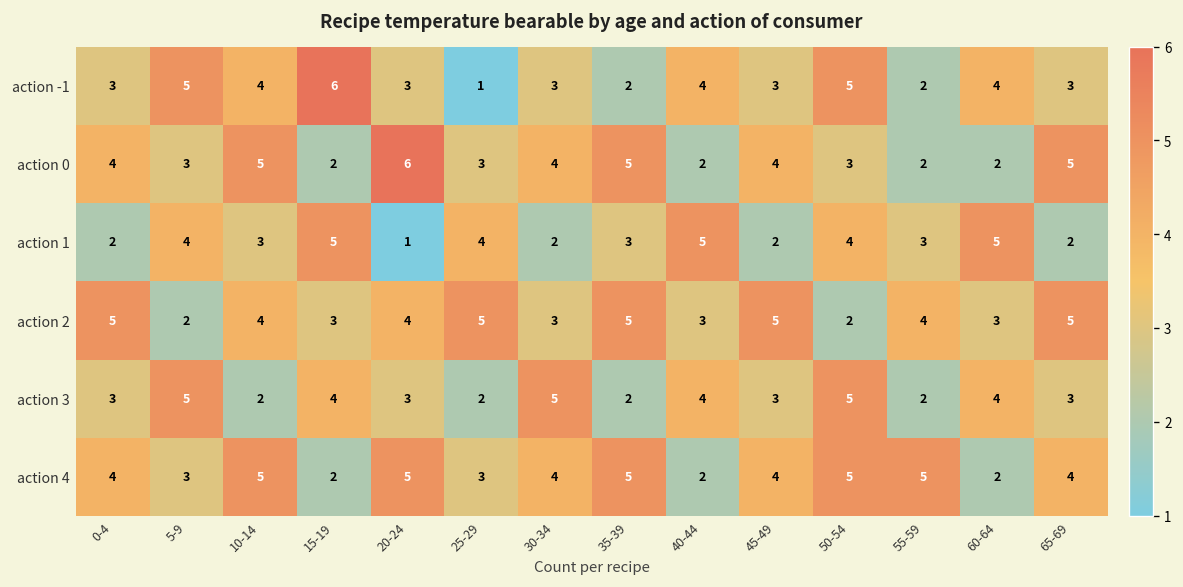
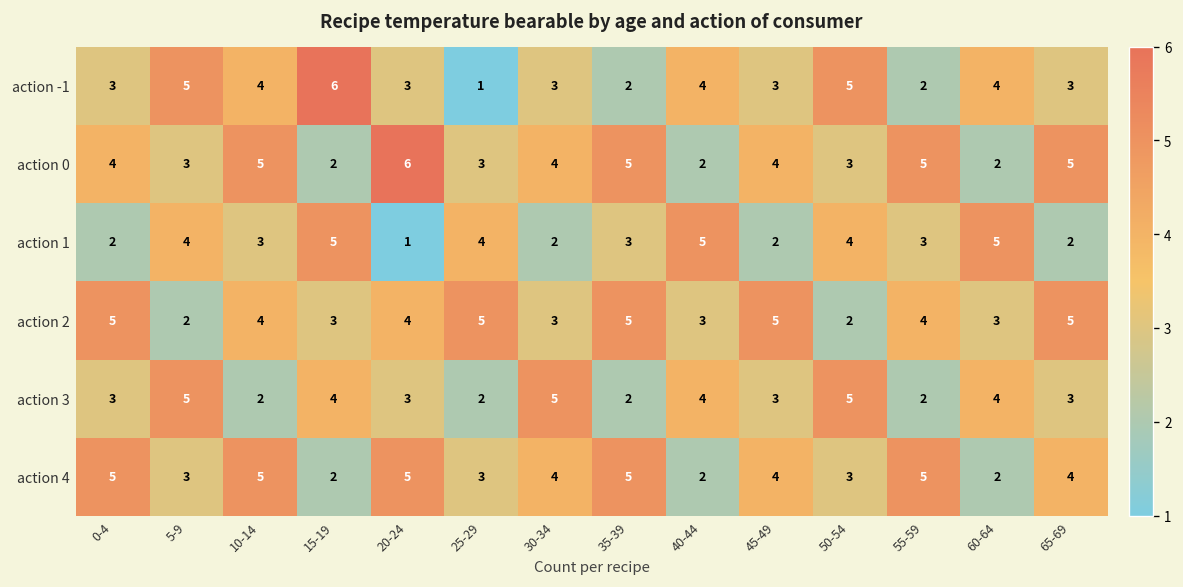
  {
    "action -1": {
      "0-4": 3,
      "5-9": 5,
      "10-14": 4,
      "15-19": 6,
      "20-24": 3,
      "25-29": 1,
      "30-34": 3,
      "35-39": 2,
      "40-44": 4,
      "45-49": 3,
      "50-54": 5,
      "55-59": 2,
      "60-64": 4,
      "65-69": 3
    },
    "action 0": {
      "0-4": 4,
      "5-9": 3,
      "10-14": 5,
      "15-19": 2,
      "20-24": 6,
      "25-29": 3,
      "30-34": 4,
      "35-39": 5,
      "40-44": 2,
      "45-49": 4,
      "50-54": 3,
-     "55-59": 2,
+     "55-59": 5,
      "60-64": 2,
      "65-69": 5
    },
    "action 1": {
      "0-4": 2,
      "5-9": 4,
      "10-14": 3,
      "15-19": 5,
      "20-24": 1,
      "25-29": 4,
      "30-34": 2,
      "35-39": 3,
      "40-44": 5,
      "45-49": 2,
      "50-54": 4,
      "55-59": 3,
      "60-64": 5,
      "65-69": 2
    },
    "action 2": {
      "0-4": 5,
      "5-9": 2,
      "10-14": 4,
      "15-19": 3,
      "20-24": 4,
      "25-29": 5,
      "30-34": 3,
      "35-39": 5,
      "40-44": 3,
      "45-49": 5,
      "50-54": 2,
      "55-59": 4,
      "60-64": 3,
      "65-69": 5
    },
    "action 3": {
      "0-4": 3,
      "5-9": 5,
      "10-14": 2,
      "15-19": 4,
      "20-24": 3,
      "25-29": 2,
      "30-34": 5,
      "35-39": 2,
      "40-44": 4,
      "45-49": 3,
      "50-54": 5,
      "55-59": 2,
      "60-64": 4,
      "65-69": 3
    },
    "action 4": {
-     "0-4": 4,
+     "0-4": 5,
      "5-9": 3,
      "10-14": 5,
      "15-19": 2,
      "20-24": 5,
      "25-29": 3,
      "30-34": 4,
      "35-39": 5,
      "40-44": 2,
      "45-49": 4,
-     "50-54": 5,
+     "50-54": 3,
      "55-59": 5,
      "60-64": 2,
      "65-69": 4
    }
  }
